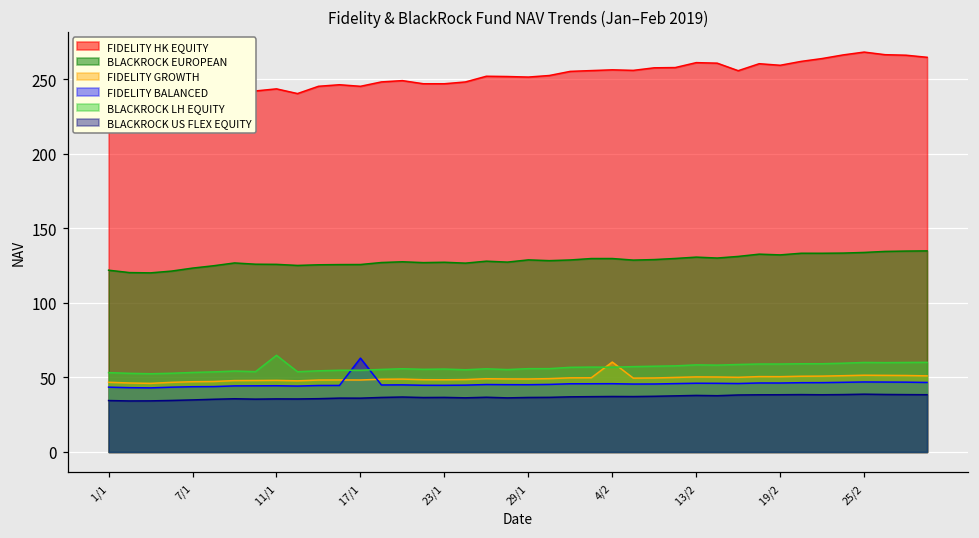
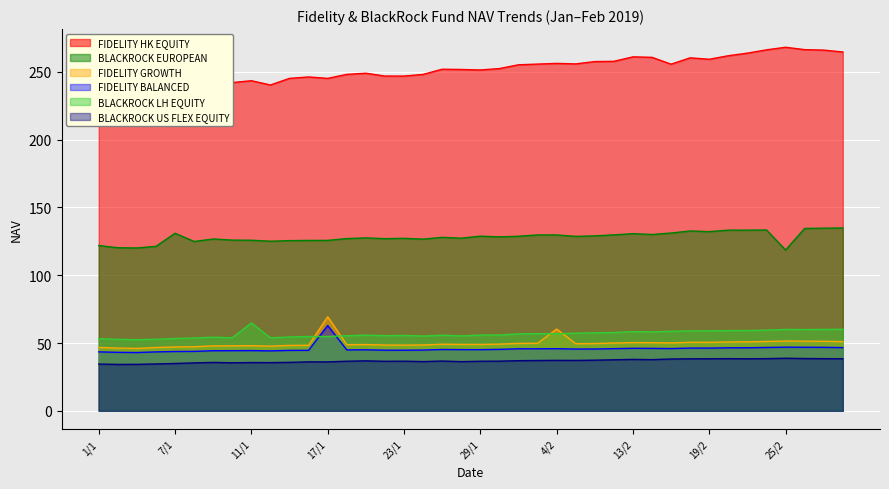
  {
    "FIDELITY HK EQUITY": {
      "11/1": 244,
      "17/1": 245,
      "23/1": 247,
      "29/1": 251,
      "4/2": 256,
      "13/2": 261,
      "19/2": 259,
      "25/2": 268
    },
    "BLACKROCK EUROPEAN": {
      "1/1": 122,
-     "7/1": 123,
+     "7/1": 131,
      "11/1": 126,
      "17/1": 126,
      "23/1": 127,
      "29/1": 129,
      "4/2": 130,
      "13/2": 131,
      "19/2": 132,
-     "25/2": 134
+     "25/2": 119
    },
    "FIDELITY GROWTH": {
      "1/1": 47,
      "7/1": 47,
      "11/1": 48,
-     "17/1": 48,
+     "17/1": 69,
      "23/1": 48,
      "29/1": 49,
      "4/2": 60,
      "13/2": 50,
      "19/2": 51,
      "25/2": 51
    },
    "FIDELITY BALANCED": {
      "1/1": 43,
      "7/1": 44,
      "11/1": 44,
      "17/1": 63,
      "23/1": 45,
      "29/1": 45,
      "4/2": 46,
      "13/2": 46,
      "19/2": 46,
      "25/2": 47
    },
    "BLACKROCK LH EQUITY": {
      "1/1": 53,
      "7/1": 53,
      "11/1": 65,
      "17/1": 55,
      "23/1": 56,
      "29/1": 56,
      "4/2": 57,
      "13/2": 58,
      "19/2": 59,
      "25/2": 60
    },
    "BLACKROCK US FLEX EQUITY": {
      "1/1": 34,
      "7/1": 35,
      "11/1": 36,
      "17/1": 36,
      "23/1": 37,
      "29/1": 37,
      "4/2": 37,
      "13/2": 38,
      "19/2": 38,
      "25/2": 39
    }
  }
